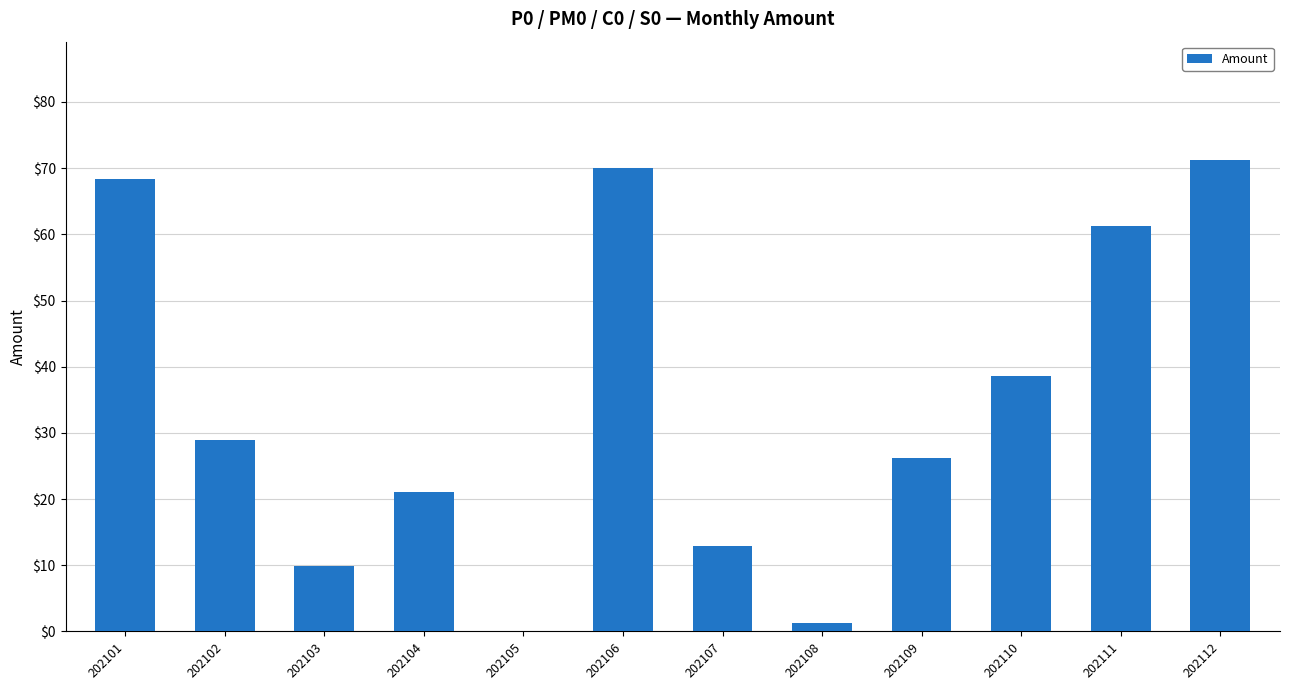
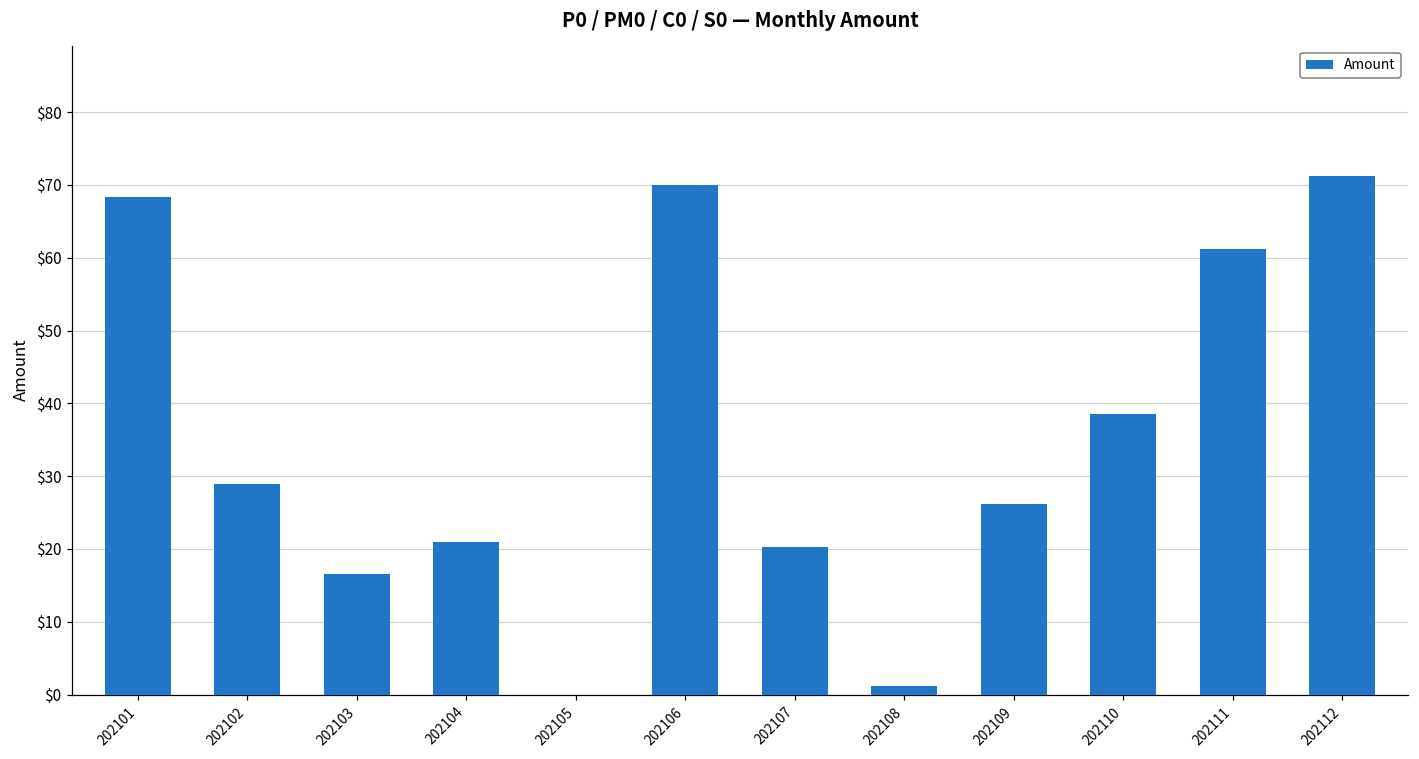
  {
    "202101": "$68",
    "202102": "$29",
-   "202103": "$10",
+   "202103": "$17",
    "202104": "$21",
    "202105": "$0",
    "202106": "$70",
-   "202107": "$13",
+   "202107": "$20",
    "202108": "$1",
    "202109": "$26",
    "202110": "$39",
    "202111": "$61",
    "202112": "$71"
  }
